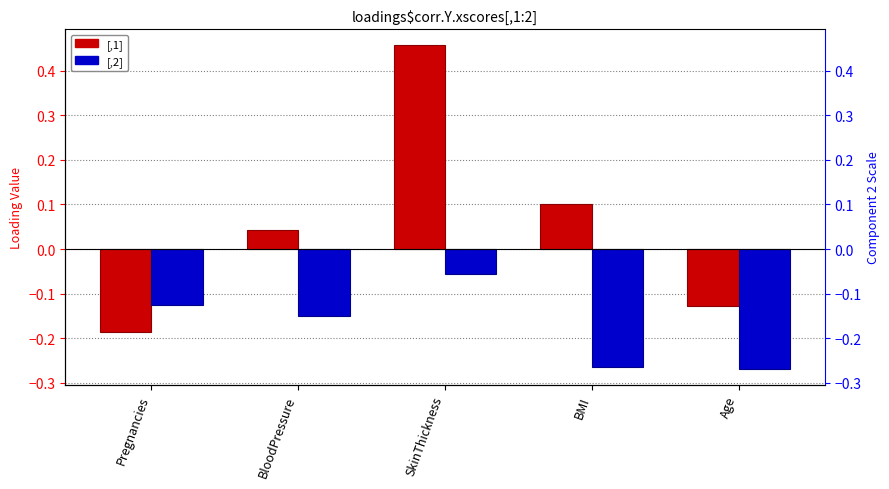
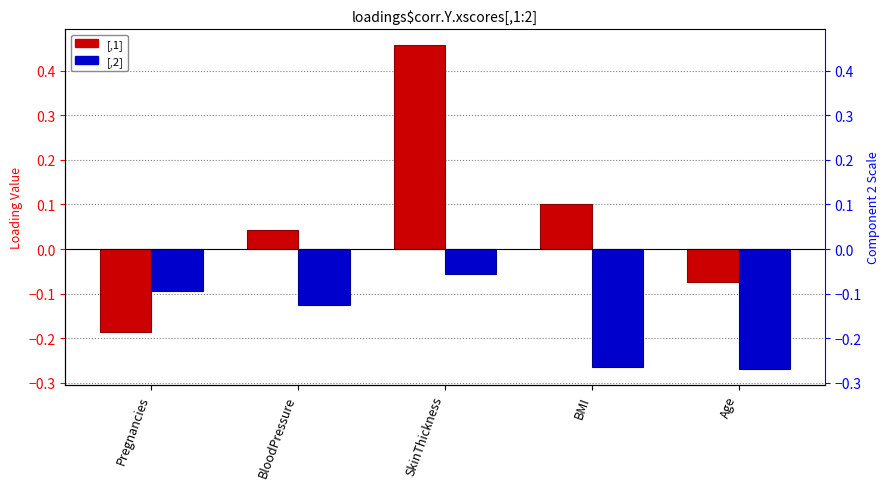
  {
    "[,1]": {
      "Pregnancies": -0.19,
      "BloodPressure": 0.04,
      "SkinThickness": 0.46,
      "BMI": 0.10,
-     "Age": -0.13
+     "Age": -0.07
    },
    "[,2]": {
-     "Pregnancies": -0.13,
-     "BloodPressure": -0.15,
+     "Pregnancies": -0.09,
+     "BloodPressure": -0.12,
      "SkinThickness": -0.06,
      "BMI": -0.26,
      "Age": -0.27
    }
  }
